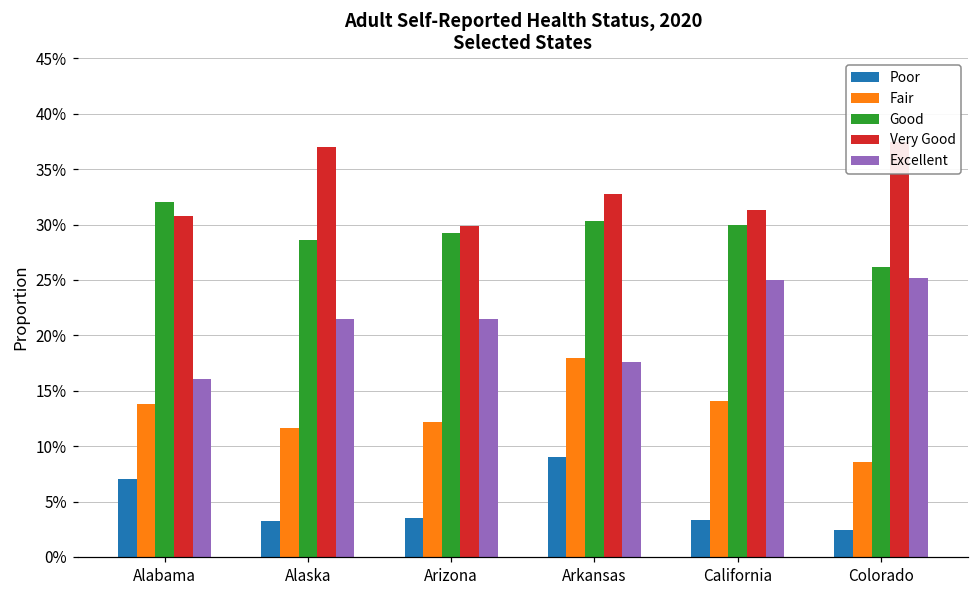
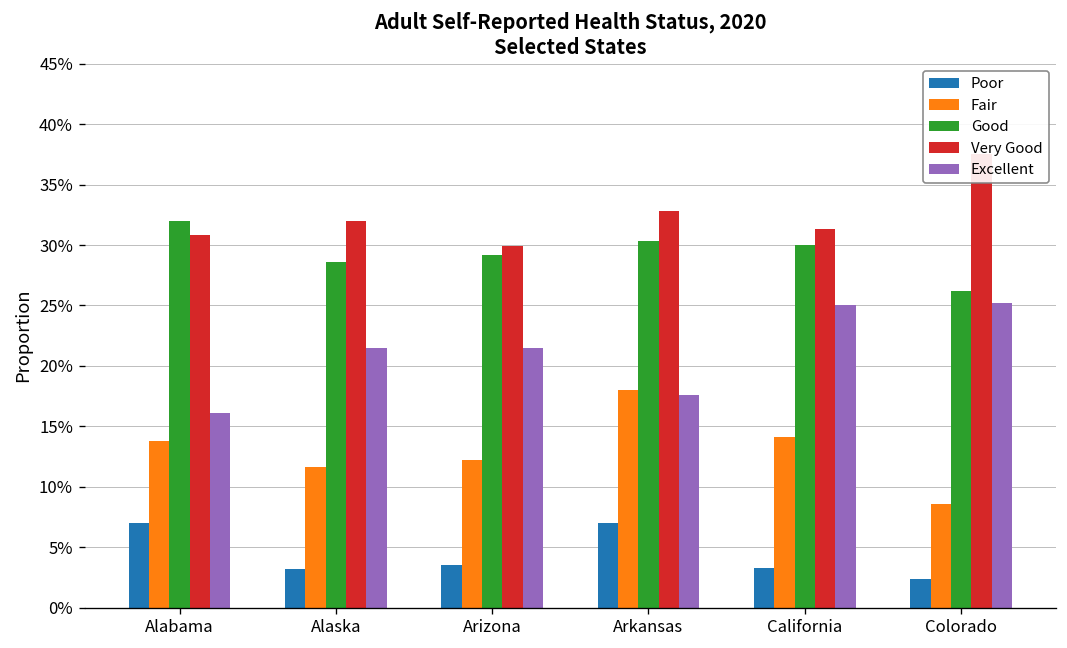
  {
    "Poor": {
      "Alabama": "7.0%",
      "Alaska": "3.2%",
      "Arizona": "3.5%",
-     "Arkansas": "9.0%",
+     "Arkansas": "7.0%",
      "California": "3.3%",
      "Colorado": "2.4%"
    },
    "Fair": {
      "Alabama": "13.8%",
      "Alaska": "11.6%",
      "Arizona": "12.2%",
      "Arkansas": "18.0%",
      "California": "14.1%",
      "Colorado": "8.6%"
    },
    "Good": {
      "Alabama": "32.0%",
      "Alaska": "28.6%",
      "Arizona": "29.2%",
      "Arkansas": "30.3%",
      "California": "30.0%",
      "Colorado": "26.2%"
    },
    "Very Good": {
      "Alabama": "30.8%",
-     "Alaska": "37.0%",
+     "Alaska": "32.0%",
      "Arizona": "29.9%",
      "Arkansas": "32.8%",
      "California": "31.3%"
    },
    "Excellent": {
      "Alabama": "16.1%",
      "Alaska": "21.5%",
      "Arizona": "21.5%",
      "Arkansas": "17.6%",
      "California": "25.0%",
      "Colorado": "25.2%"
    }
  }
